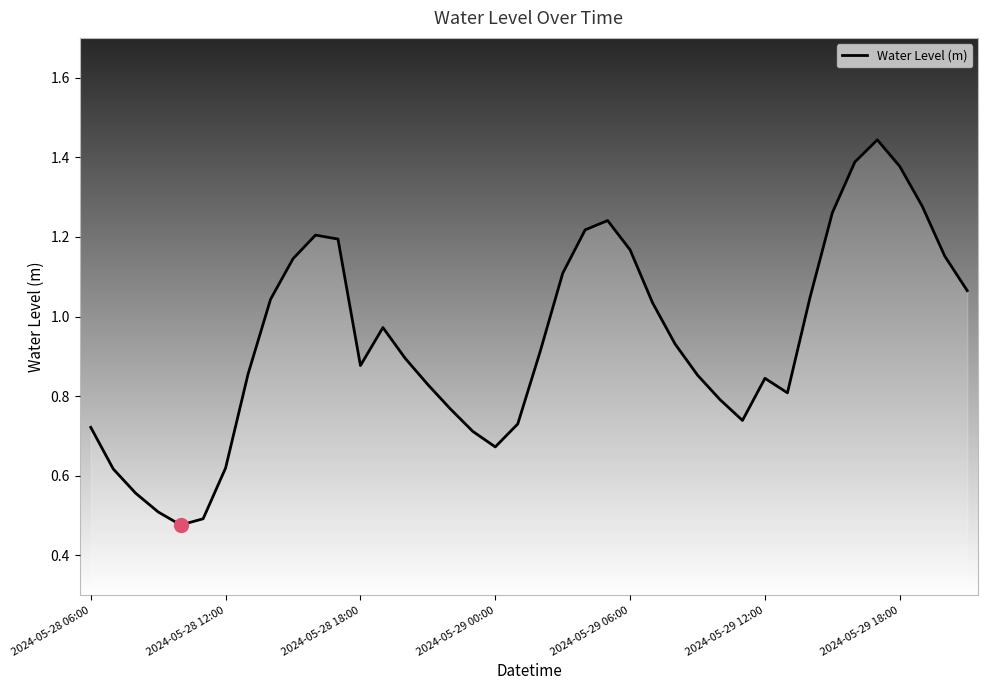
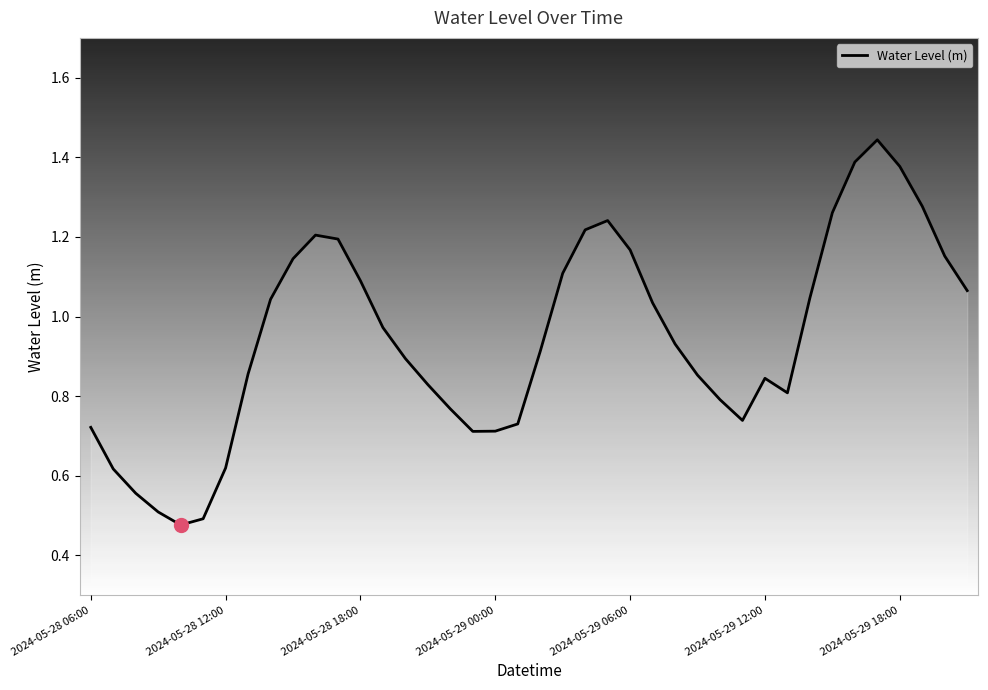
  {
    "Water Level (m)": {
      "2024-05-28 06:00": 0.72,
      "2024-05-28 12:00": 0.62,
-     "2024-05-28 18:00": 0.88,
-     "2024-05-29 00:00": 0.67,
+     "2024-05-28 18:00": 1.09,
+     "2024-05-29 00:00": 0.71,
      "2024-05-29 06:00": 1.17,
      "2024-05-29 12:00": 0.84,
      "2024-05-29 18:00": 1.38
    }
  }
